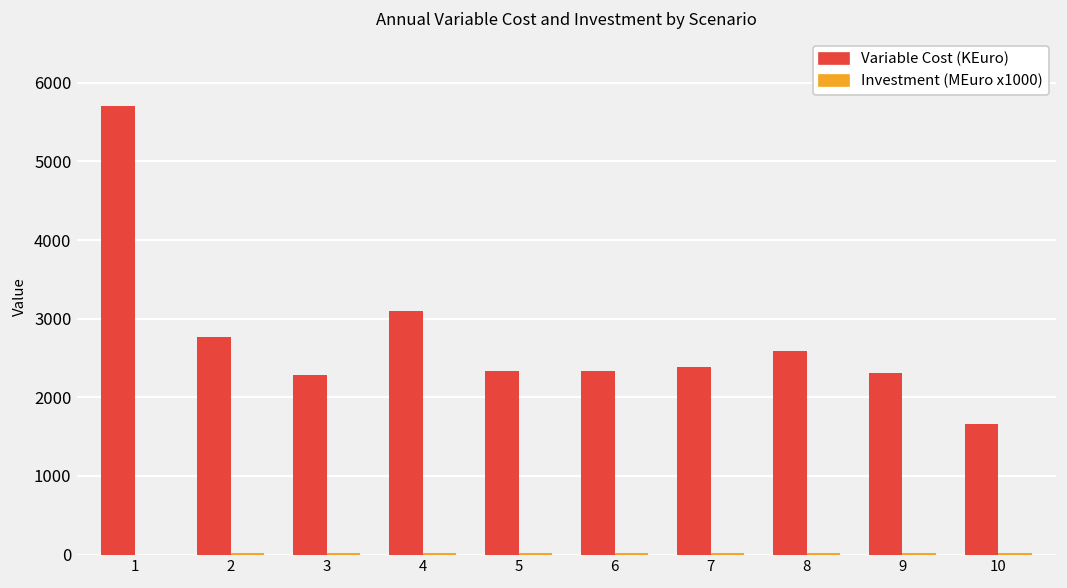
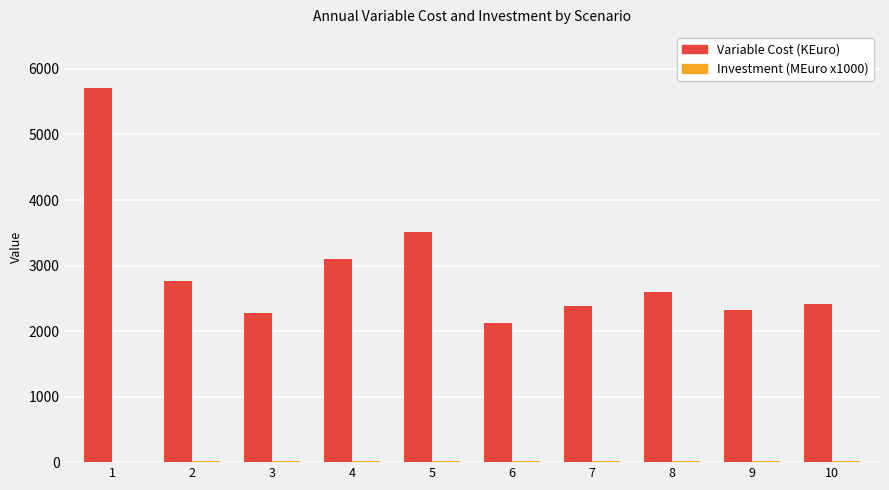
  {
    "Variable Cost (KEuro)": {
      "1": 5700,
      "2": 2800,
      "3": 2300,
      "4": 3100,
-     "5": 2300,
-     "6": 2300,
+     "5": 3500,
+     "6": 2100,
      "7": 2400,
      "8": 2600,
      "9": 2300,
-     "10": 1700
+     "10": 2400
    }
  }
